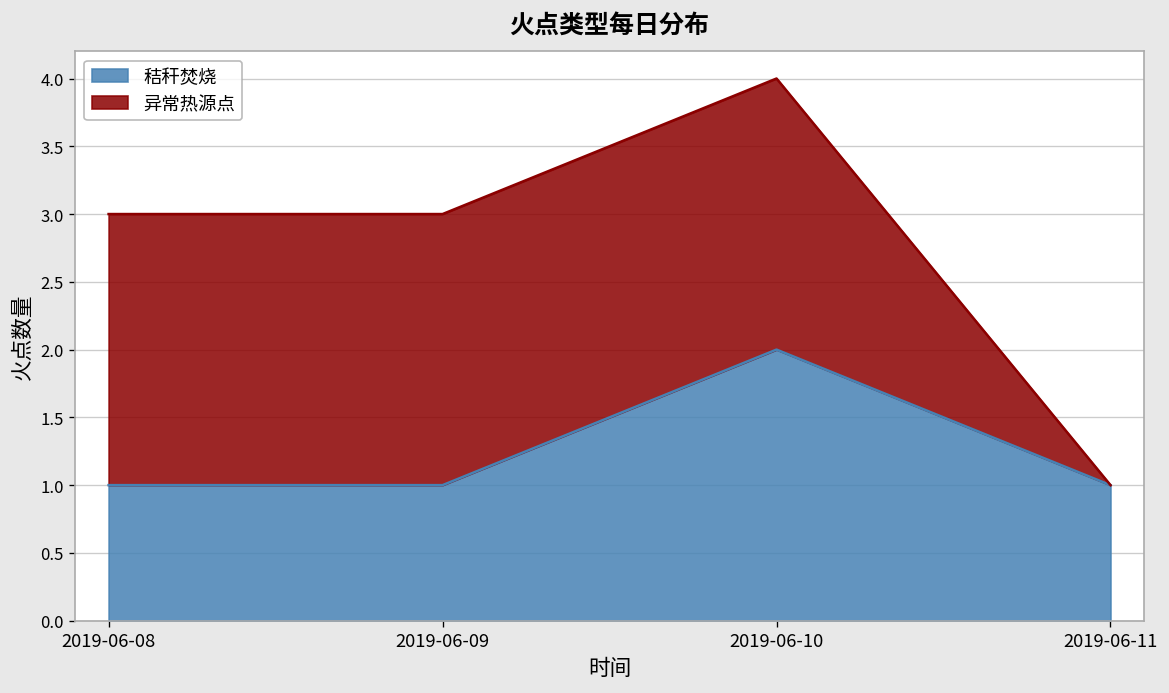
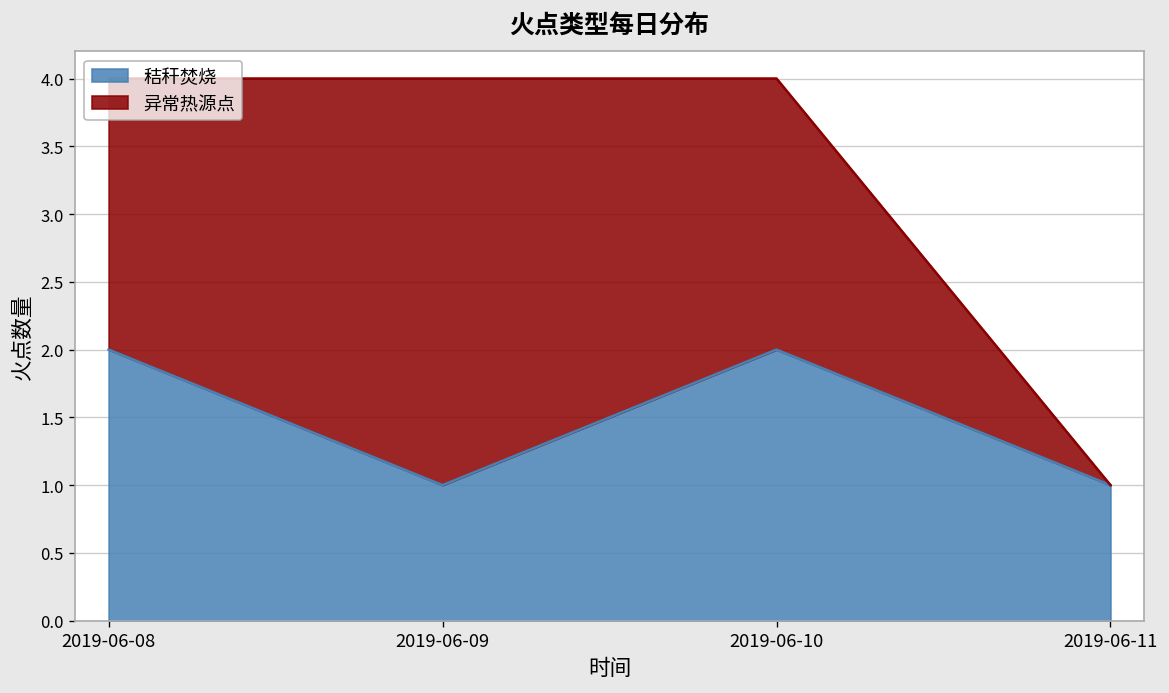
  {
    "秸秆焚烧": {
-     "2019-06-08": 1,
+     "2019-06-08": 2,
      "2019-06-09": 1,
      "2019-06-10": 2
    },
    "异常热源点": {
-     "2019-06-09": 2,
+     "2019-06-09": 3,
      "2019-06-10": 2
    }
  }
